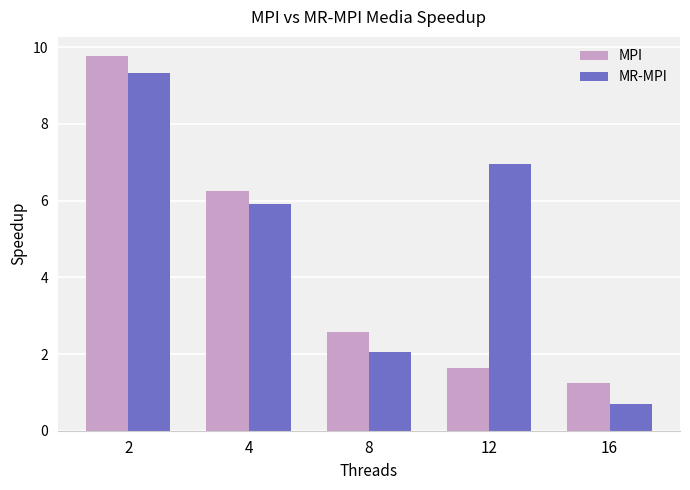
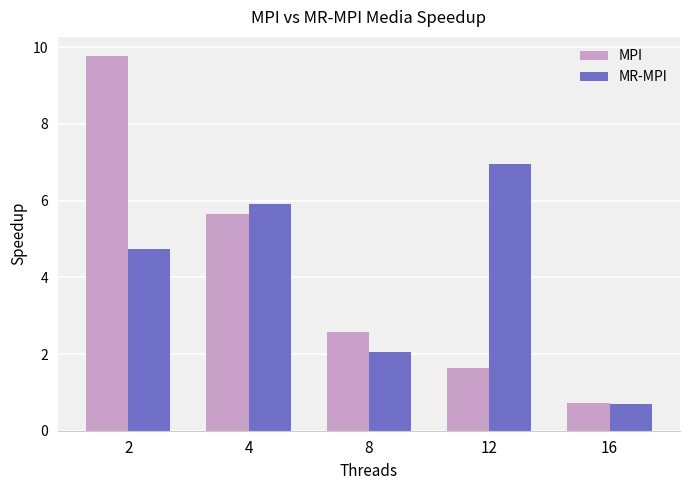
  {
    "MPI": {
      "2": 9.8,
-     "4": 6.2,
+     "4": 5.7,
      "8": 2.6,
      "12": 1.6,
-     "16": 1.2
+     "16": 0.7
    },
    "MR-MPI": {
-     "2": 9.3,
+     "2": 4.7,
      "4": 5.9,
      "8": 2.0,
      "12": 6.9,
      "16": 0.7
    }
  }
